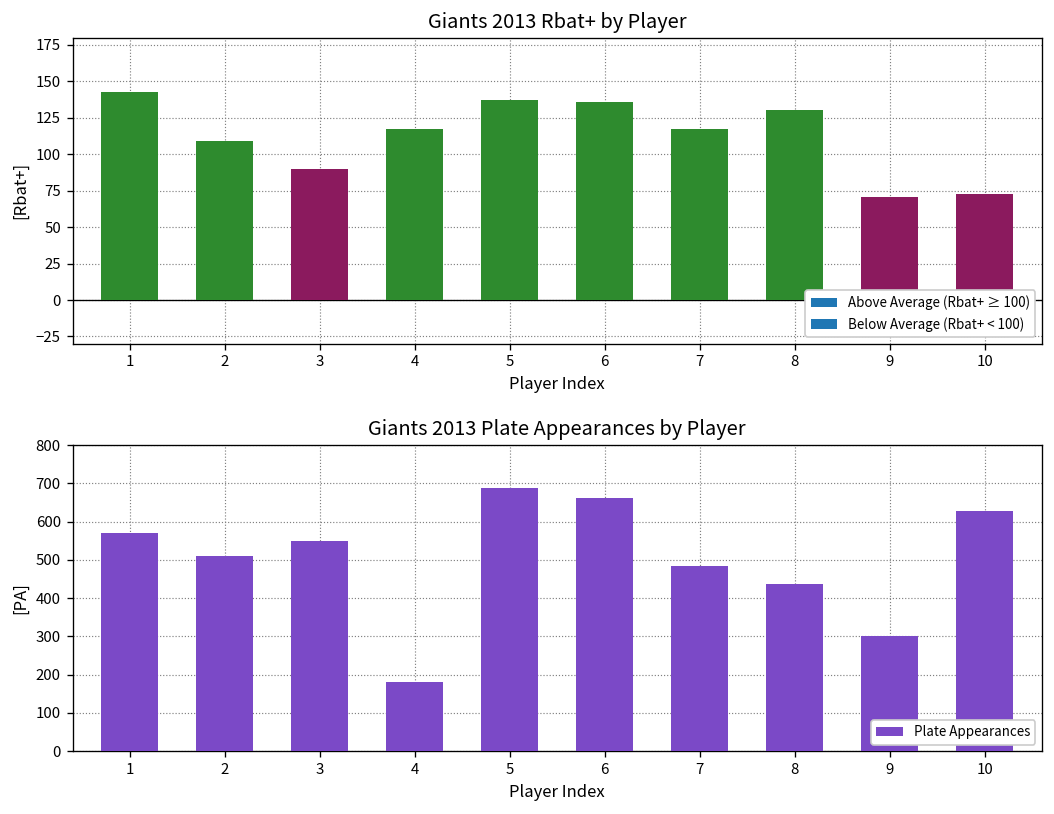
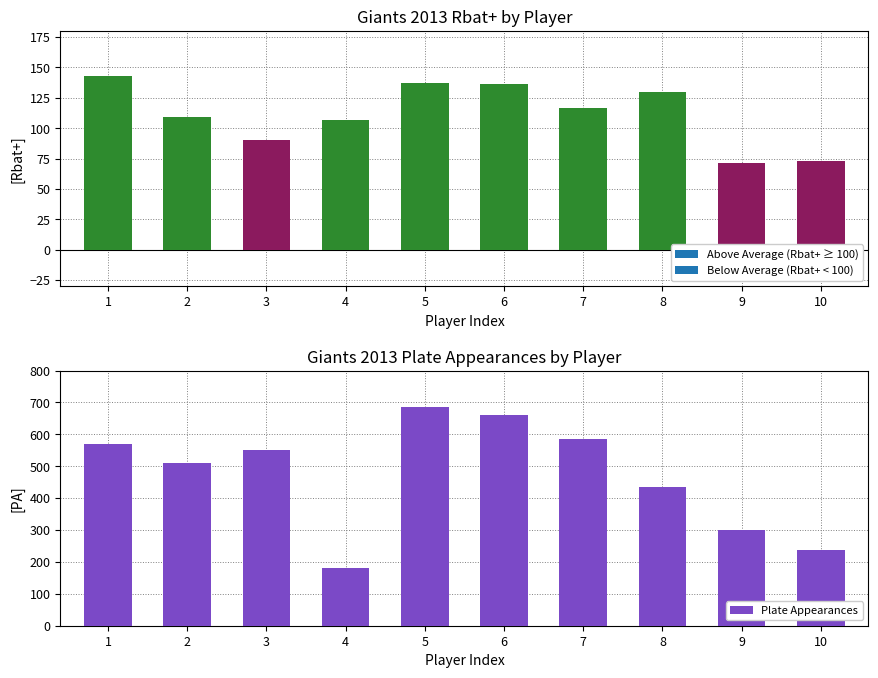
  {
    "Giants 2013 Rbat+ by Player": {
      "1": 143,
      "2": 109,
      "3": 90,
-     "4": 117,
+     "4": 107,
      "5": 137,
      "6": 136,
      "7": 117,
      "8": 130,
      "9": 71,
      "10": 73
    },
    "Giants 2013 Plate Appearances by Player": {
      "1": 570,
      "2": 510,
      "3": 550,
      "4": 180,
      "5": 690,
      "6": 660,
-     "7": 490,
+     "7": 580,
      "8": 440,
      "9": 300,
-     "10": 630
+     "10": 240
    }
  }
